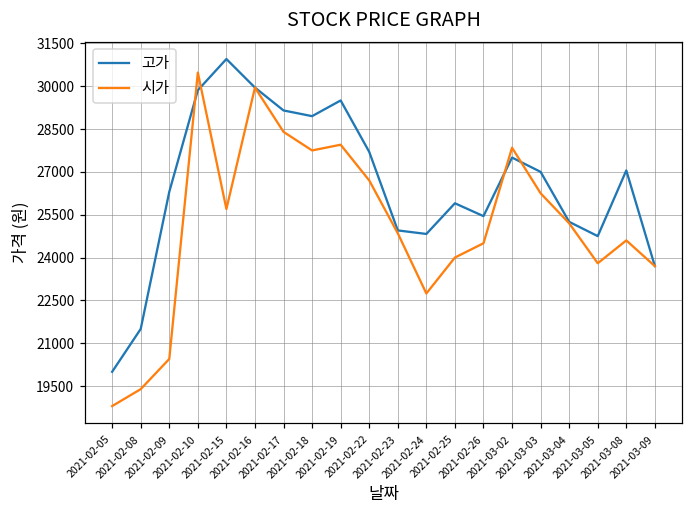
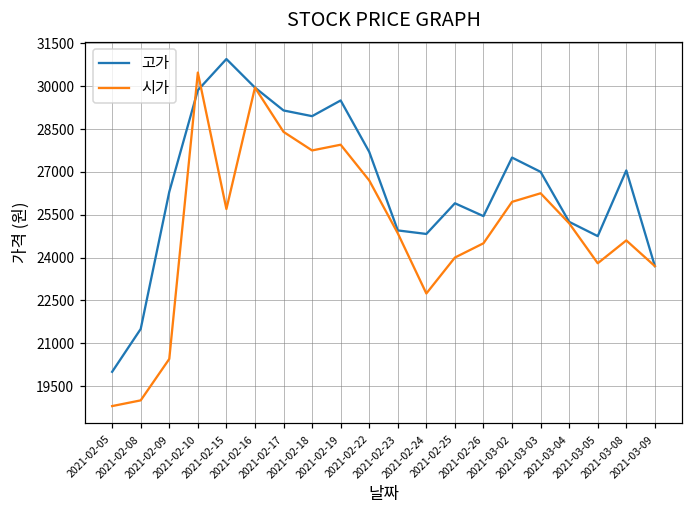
  {
    "고가": {
      "2021-02-05": 20000,
      "2021-02-08": 21500,
      "2021-02-09": 26300,
      "2021-02-10": 29900,
      "2021-02-15": 31000,
      "2021-02-17": 29200,
      "2021-02-18": 29000,
      "2021-02-19": 29500,
      "2021-02-22": 27700,
      "2021-02-23": 25000,
      "2021-02-24": 24800,
      "2021-02-25": 25900,
      "2021-02-26": 25500,
      "2021-03-02": 27500,
      "2021-03-03": 27000,
      "2021-03-05": 24800,
      "2021-03-08": 27100
    },
    "시가": {
      "2021-02-05": 18800,
-     "2021-02-08": 19400,
+     "2021-02-08": 19000,
      "2021-02-09": 20500,
      "2021-02-10": 30500,
      "2021-02-15": 25700,
      "2021-02-17": 28400,
      "2021-02-18": 27800,
      "2021-02-19": 28000,
      "2021-02-22": 26700,
      "2021-02-23": 24900,
      "2021-02-24": 22700,
      "2021-02-25": 24000,
      "2021-02-26": 24500,
-     "2021-03-02": 27800,
+     "2021-03-02": 26000,
      "2021-03-03": 26300,
      "2021-03-05": 23800,
      "2021-03-08": 24600
    }
  }
